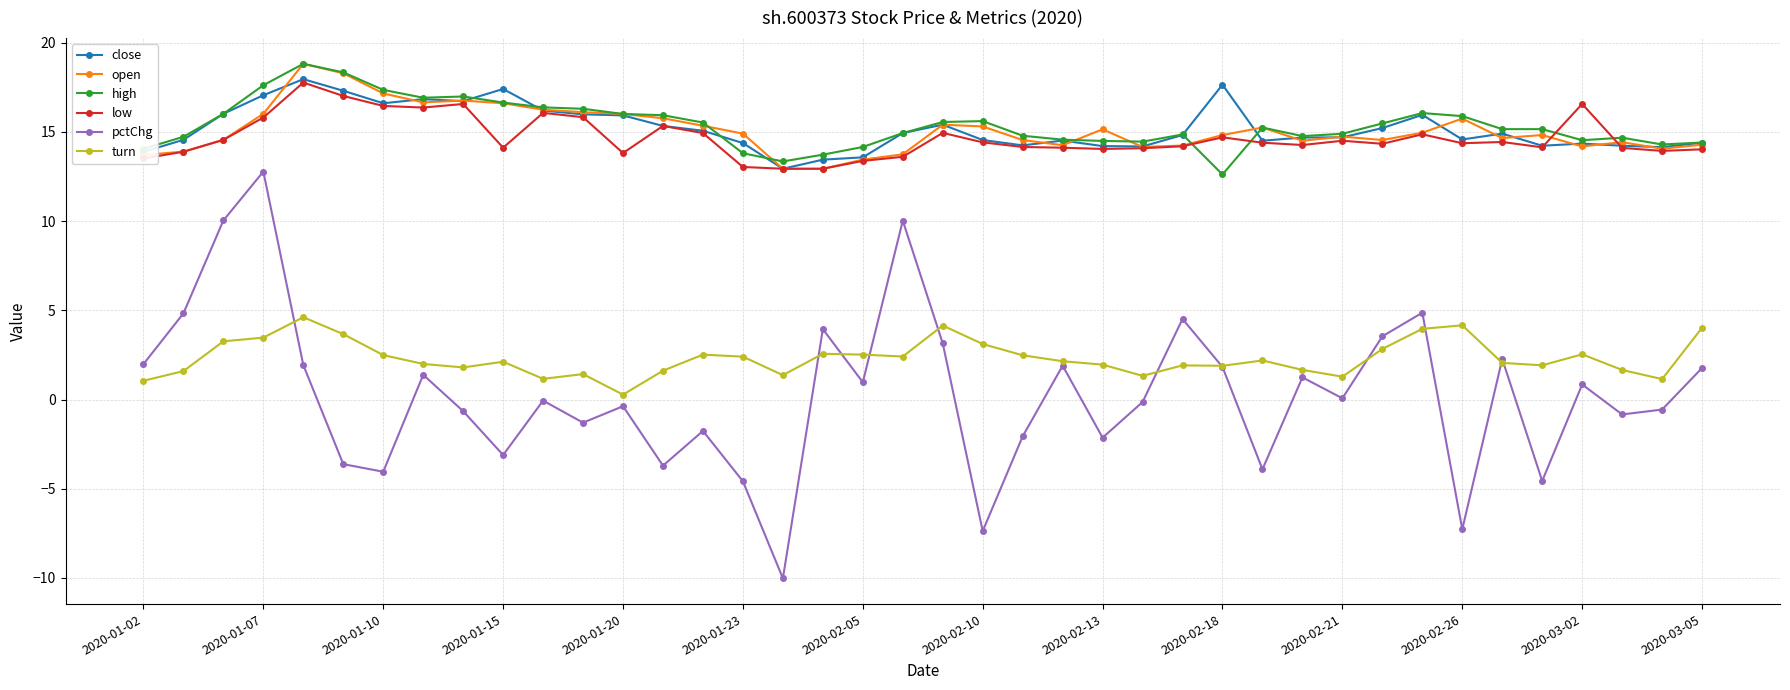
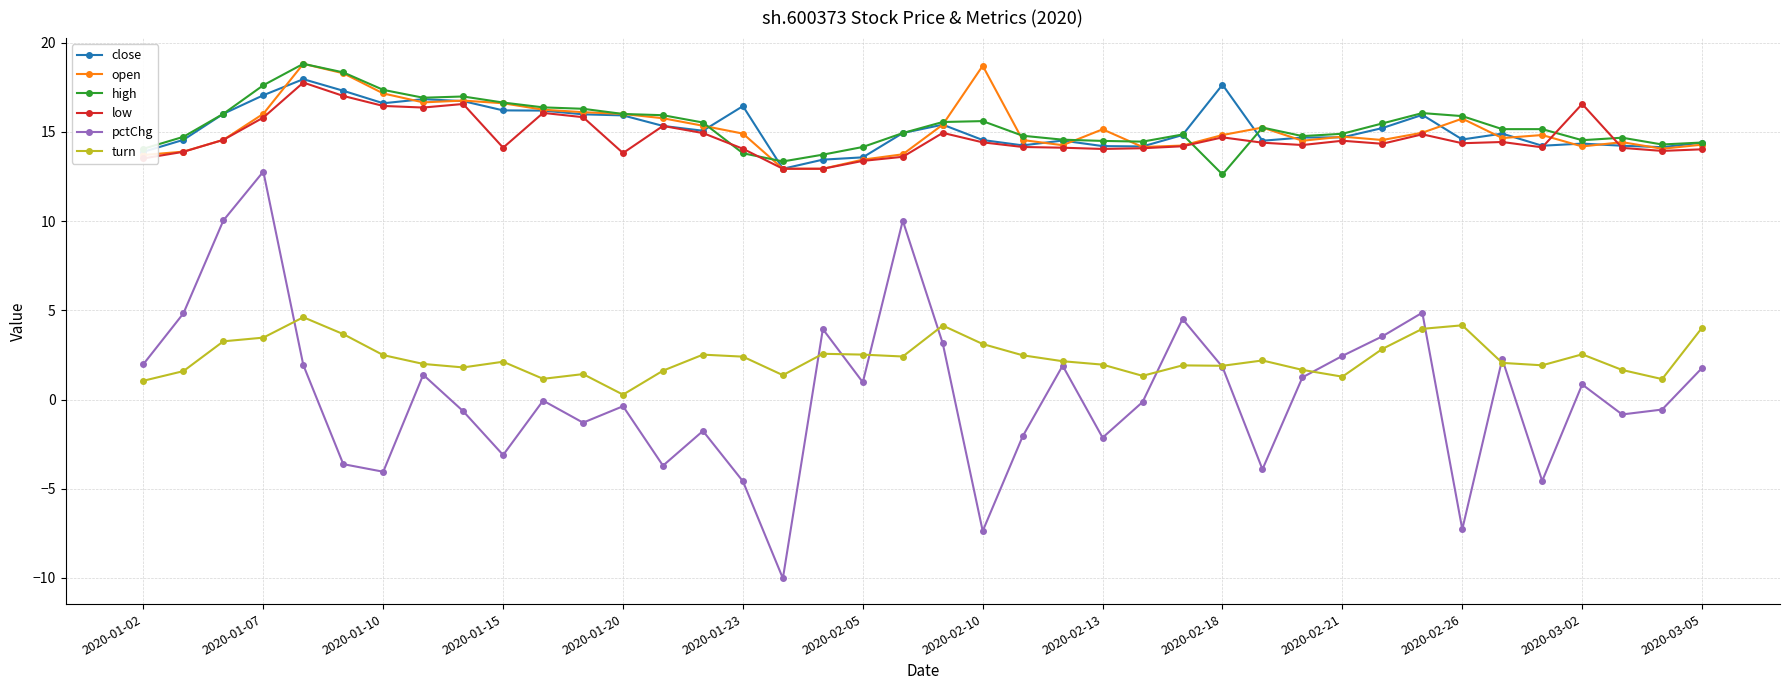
  {
    "close": {
      "2020-01-07": 17.1,
      "2020-01-10": 16.6,
-     "2020-01-15": 17.4,
-     "2020-01-23": 14.4,
+     "2020-01-15": 16.2,
+     "2020-01-23": 16.4,
      "2020-02-13": 14.2,
      "2020-02-18": 17.6,
      "2020-02-26": 14.6,
      "2020-03-02": 14.3
    },
    "open": {
      "2020-01-07": 16.0,
      "2020-01-10": 17.2,
      "2020-01-23": 14.9,
-     "2020-02-10": 15.3,
+     "2020-02-10": 18.7,
      "2020-02-13": 15.1,
      "2020-03-02": 14.2
    },
    "high": {
      "2020-01-07": 17.6,
      "2020-01-10": 17.4,
      "2020-01-23": 13.8,
      "2020-02-05": 14.2,
      "2020-02-10": 15.6,
      "2020-02-13": 14.5,
      "2020-02-18": 12.6,
      "2020-02-21": 14.9,
      "2020-03-02": 14.5
    },
    "low": {
      "2020-01-07": 15.8,
      "2020-01-10": 16.5,
      "2020-01-15": 14.1,
      "2020-01-20": 13.8,
-     "2020-01-23": 13.0,
+     "2020-01-23": 14.1,
      "2020-02-13": 14.0,
      "2020-02-21": 14.5,
      "2020-02-26": 14.4,
      "2020-03-02": 16.6,
      "2020-03-05": 14.0
    },
    "pctChg": {
      "2020-01-02": 2.0,
      "2020-01-07": 12.8,
      "2020-01-10": -4.0,
      "2020-01-15": -3.1,
      "2020-01-20": -0.4,
      "2020-01-23": -4.6,
      "2020-02-05": 1.0,
      "2020-02-10": -7.4,
      "2020-02-13": -2.1,
-     "2020-02-21": 0.1,
+     "2020-02-21": 2.4,
      "2020-02-26": -7.3,
      "2020-03-02": 0.8,
      "2020-03-05": 1.8
    },
    "turn": {
      "2020-01-02": 1.1,
      "2020-01-07": 3.5,
      "2020-01-10": 2.5,
      "2020-01-15": 2.1,
      "2020-01-20": 0.3,
      "2020-01-23": 2.4,
      "2020-02-05": 2.5,
      "2020-02-10": 3.1,
      "2020-02-13": 2.0,
      "2020-02-21": 1.3,
      "2020-02-26": 4.2,
      "2020-03-02": 2.5,
      "2020-03-05": 4.0
    }
  }
